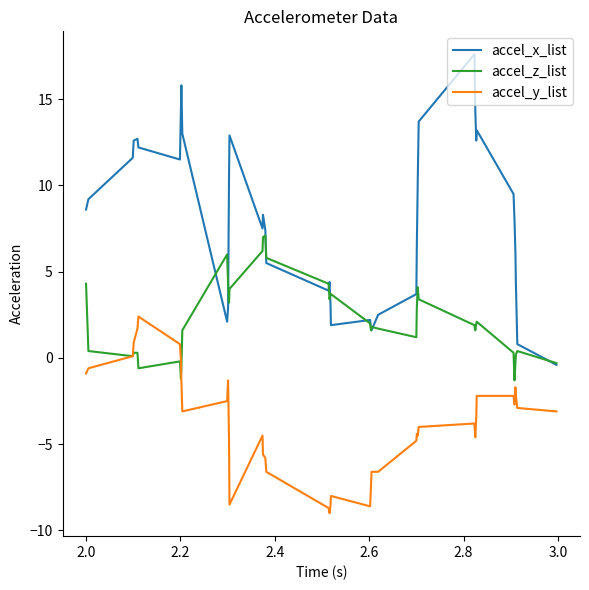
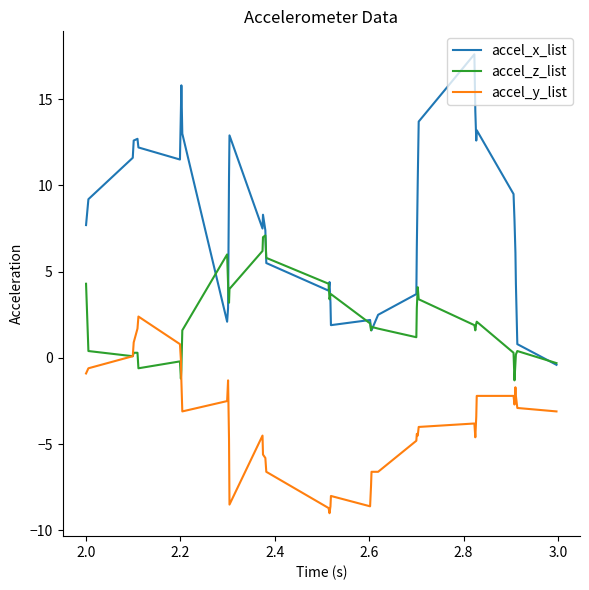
  {
    "accel_x_list": {
-     "2.0": 8.6
+     "2.0": 7.7
    },
    "accel_z_list": {
      "2.0": 4.3
    },
    "accel_y_list": {
      "2.0": -0.9
    }
  }
